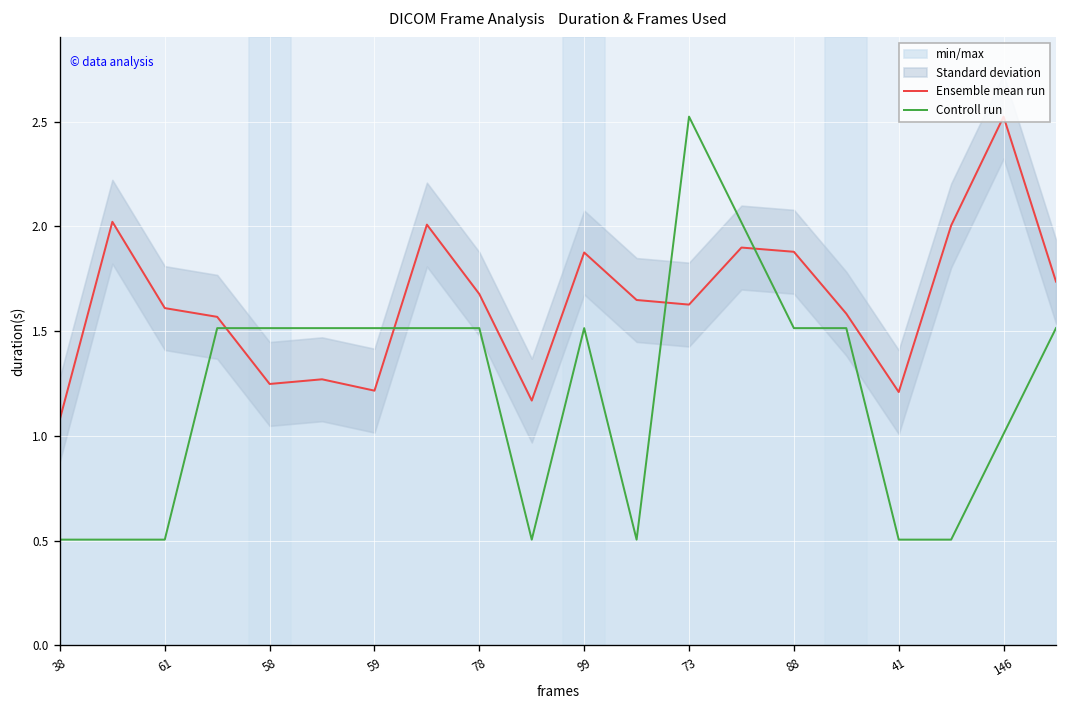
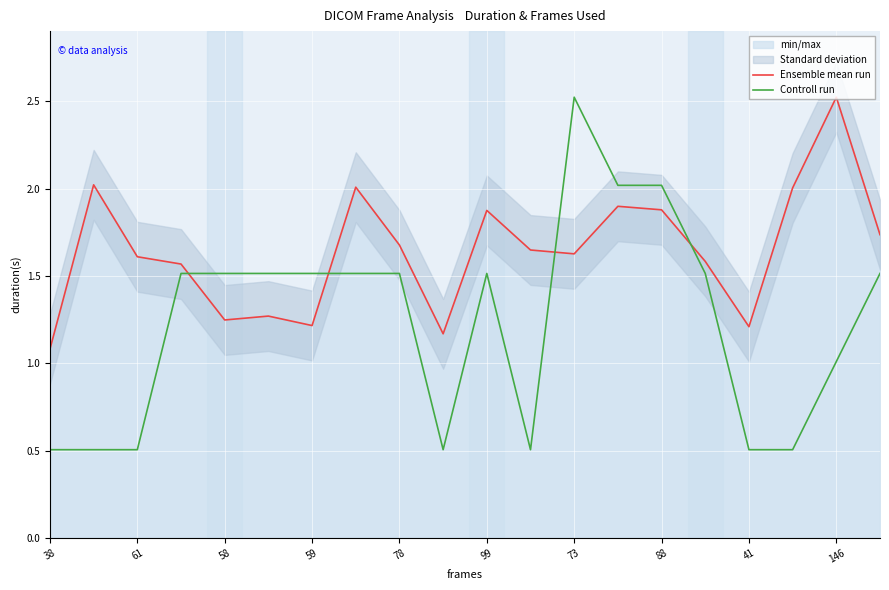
  {
    "Controll run": {
      "38": 0.50,
      "61": 0.50,
      "58": 1.51,
      "59": 1.51,
      "78": 1.51,
      "99": 1.51,
      "73": 2.52,
-     "88": 1.51,
+     "88": 2.02,
      "41": 0.50,
      "146": 1.01
    }
  }
